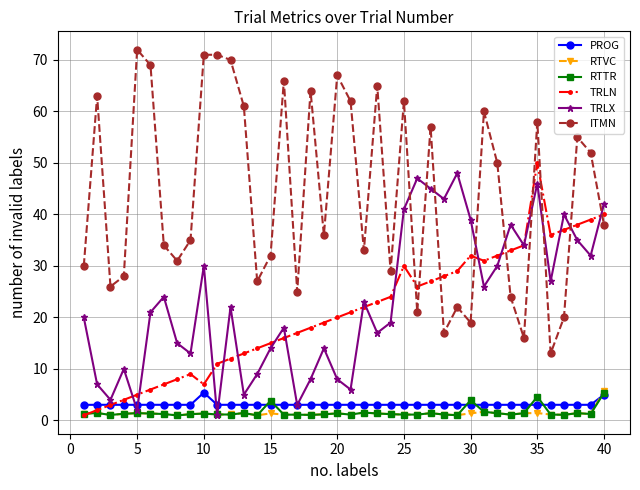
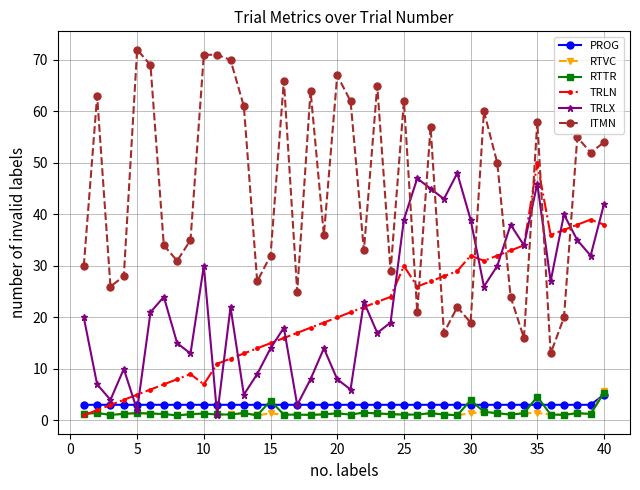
  {
    "PROG": {
      "5": 3,
-     "10": 5,
+     "10": 3,
      "15": 3,
      "20": 3,
      "25": 3,
      "30": 3,
      "35": 3
    },
    "RTVC": {
      "15": 1,
      "30": 1,
      "35": 1
    },
    "RTTR": {
      "15": 4,
      "30": 4,
      "35": 5
    },
    "TRLN": {
      "5": 5,
      "10": 7,
      "15": 15,
      "20": 20,
      "25": 30,
      "30": 32,
      "35": 50,
-     "40": 40
+     "40": 38
    },
    "TRLX": {
      "5": 2,
      "10": 30,
      "15": 14,
      "20": 8,
-     "25": 41,
+     "25": 39,
      "30": 39,
      "35": 46,
      "40": 42
    },
    "ITMN": {
      "5": 72,
      "10": 71,
      "15": 32,
      "20": 67,
      "25": 62,
      "30": 19,
      "35": 58,
-     "40": 38
+     "40": 54
    }
  }
